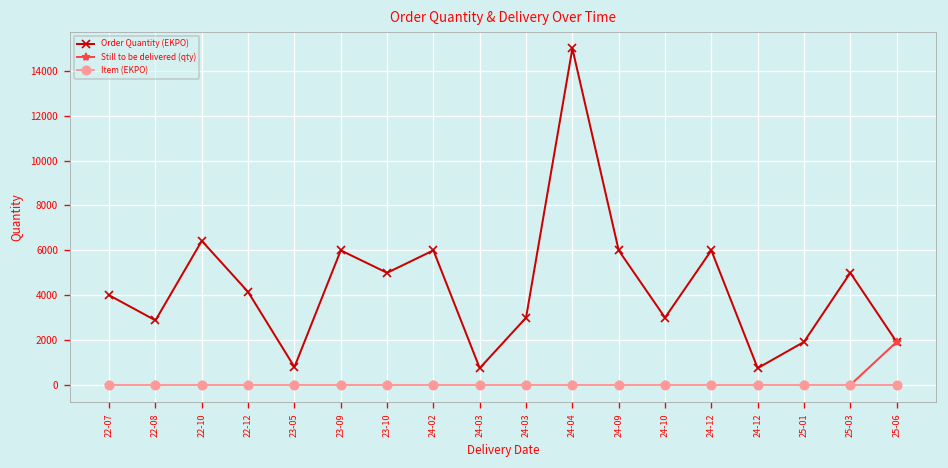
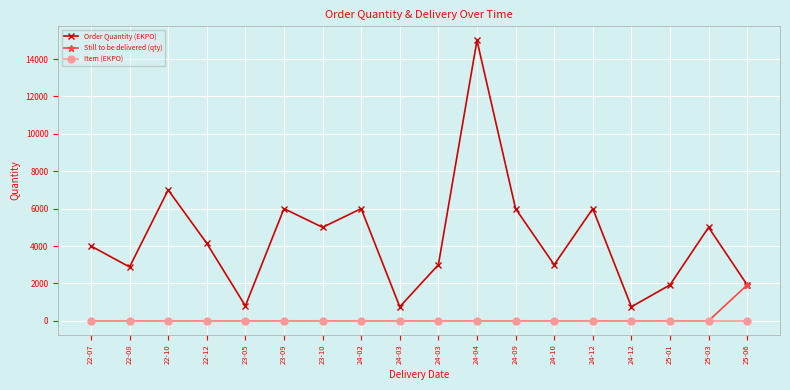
  {
    "Order Quantity (EKPO)": {
      "22-07": 4000,
      "22-08": 2900,
-     "22-10": 6400,
+     "22-10": 7000,
      "22-12": 4100,
      "23-05": 800,
      "23-09": 6000,
      "23-10": 5000,
      "24-02": 6000,
      "24-04": 15000,
      "24-09": 6000,
      "24-10": 3000,
      "25-01": 1900,
      "25-03": 5000
    },
    "Item (EKPO)": {
      "25-06": 0
    }
  }
